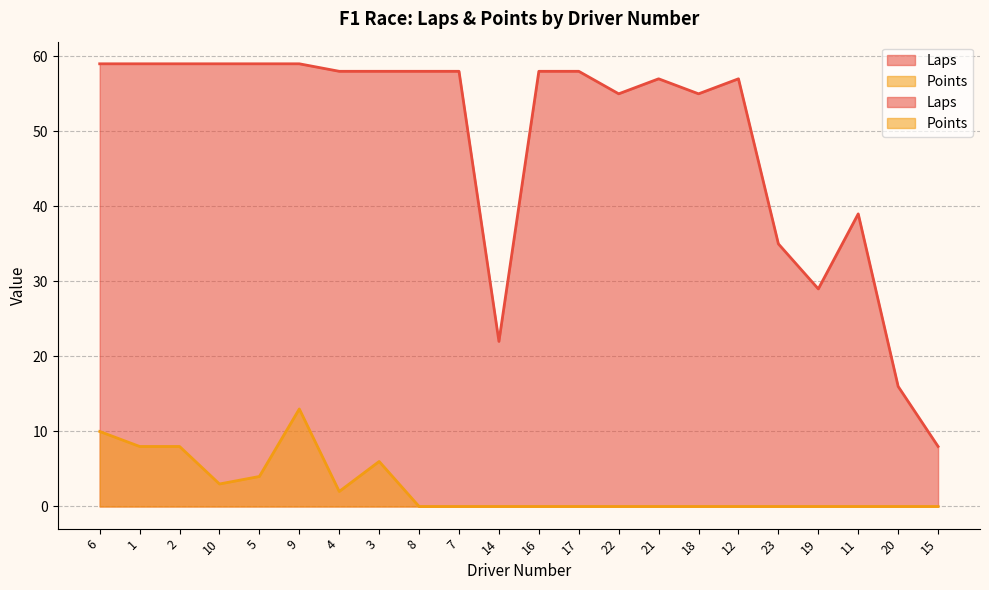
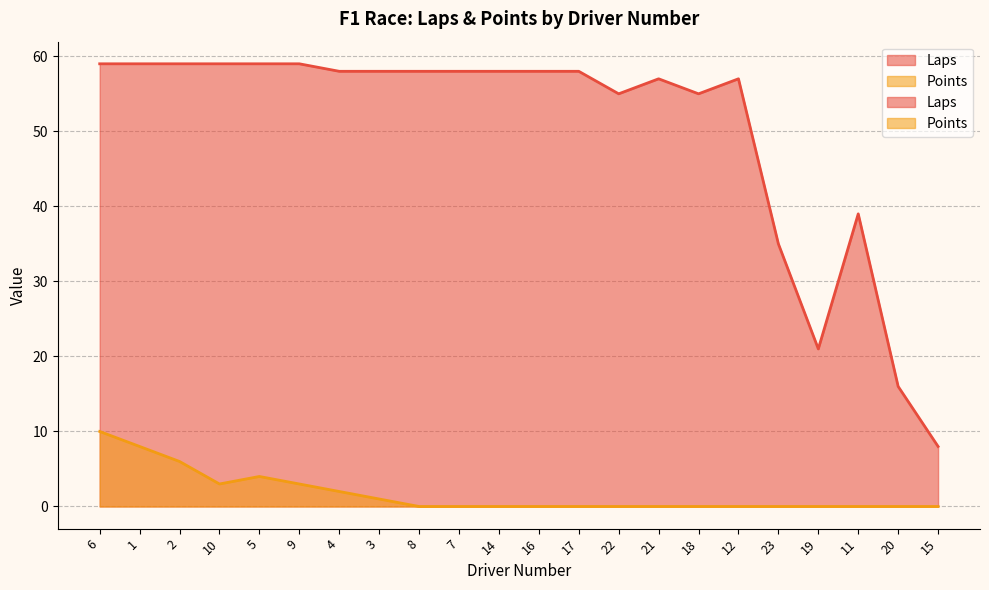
  {
    "Laps": {
      "6": 59,
      "1": 59,
      "2": 59,
      "10": 59,
      "5": 59,
      "9": 59,
      "4": 58,
      "3": 58,
      "8": 58,
      "7": 58,
-     "14": 22,
+     "14": 58,
      "16": 58,
      "17": 58,
      "22": 55,
      "21": 57,
      "18": 55,
      "12": 57,
      "23": 35,
-     "19": 29,
+     "19": 21,
      "11": 39,
      "20": 16,
      "15": 8
    },
    "Points": {
      "6": 10,
      "1": 8,
-     "2": 8,
+     "2": 6,
      "10": 3,
      "5": 4,
-     "9": 13,
+     "9": 3,
      "4": 2,
-     "3": 6,
+     "3": 1,
      "8": 0,
      "7": 0,
      "14": 0,
      "16": 0,
      "17": 0,
      "22": 0,
      "21": 0,
      "18": 0,
      "12": 0,
      "23": 0,
      "19": 0,
      "11": 0,
      "20": 0,
      "15": 0
    }
  }
